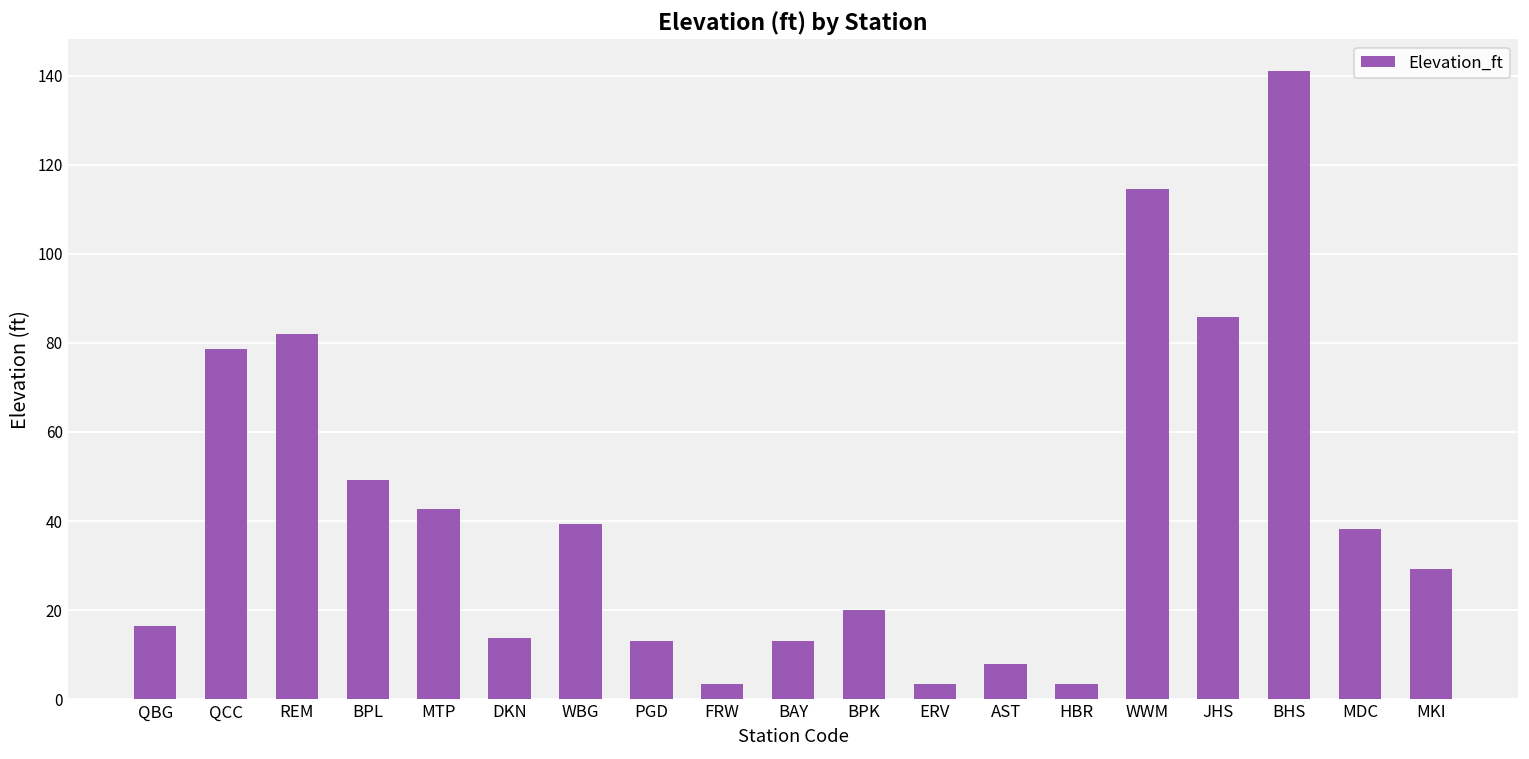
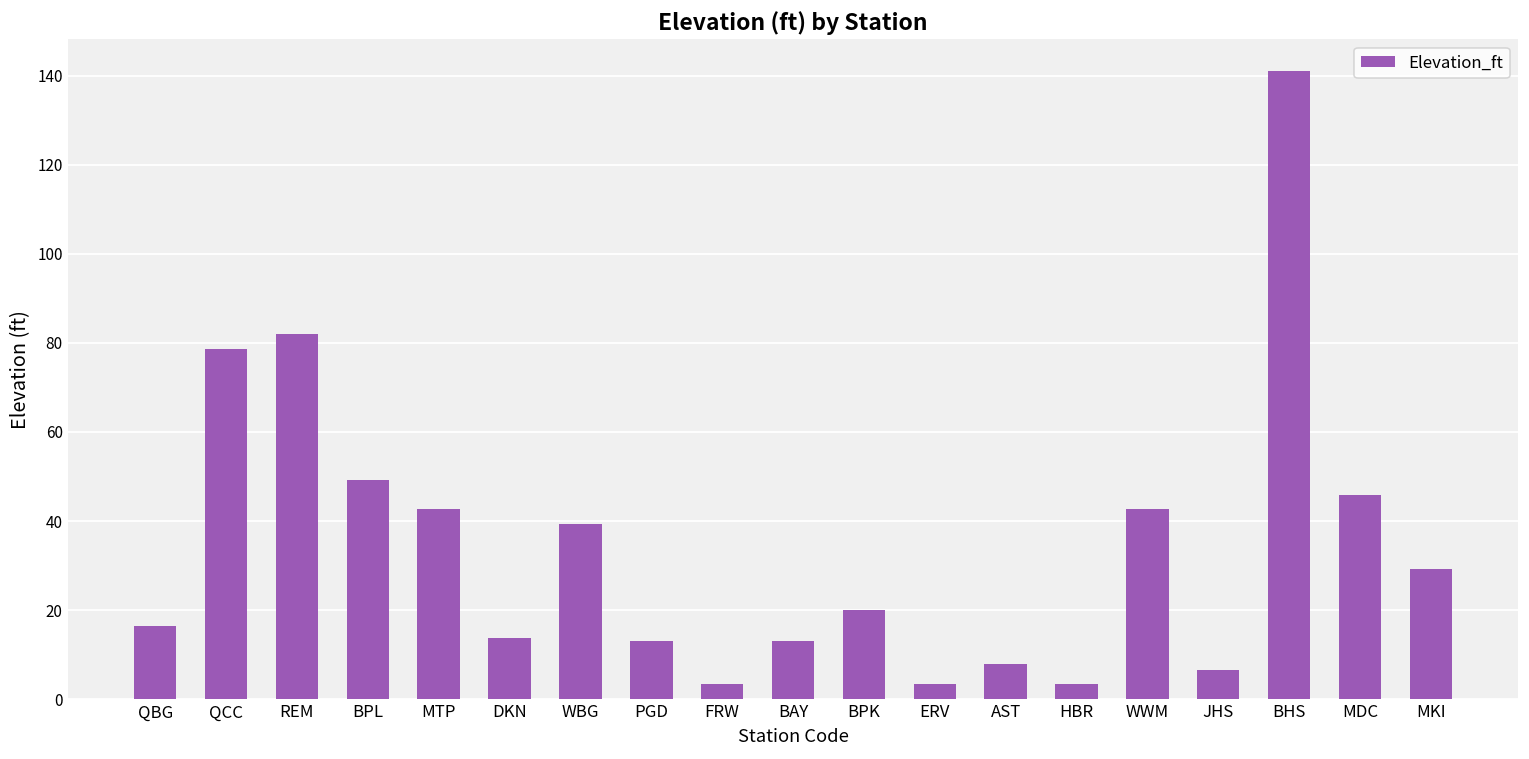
  {
    "QBG": 16,
    "QCC": 79,
    "REM": 82,
    "BPL": 49,
    "MTP": 43,
    "DKN": 14,
    "WBG": 39,
    "PGD": 13,
    "FRW": 3,
    "BAY": 13,
    "BPK": 20,
    "ERV": 3,
    "AST": 8,
    "HBR": 3,
-   "WWM": 115,
-   "JHS": 86,
+   "WWM": 43,
+   "JHS": 7,
    "BHS": 141,
-   "MDC": 38,
+   "MDC": 46,
    "MKI": 29
  }
